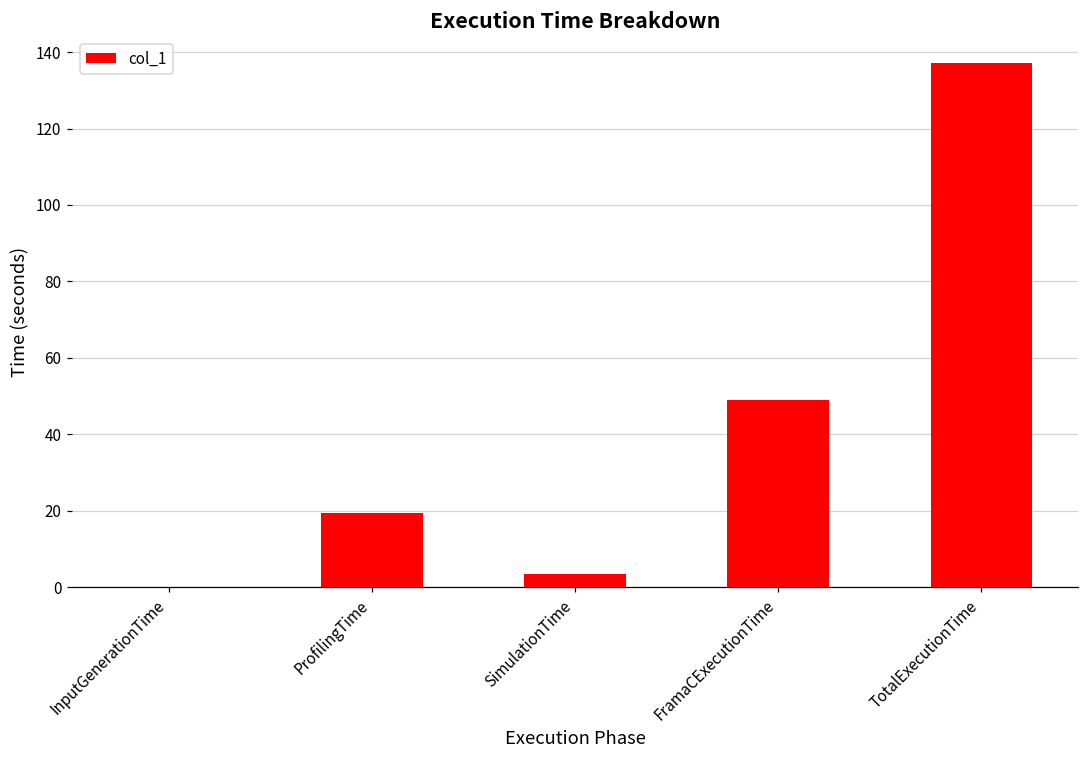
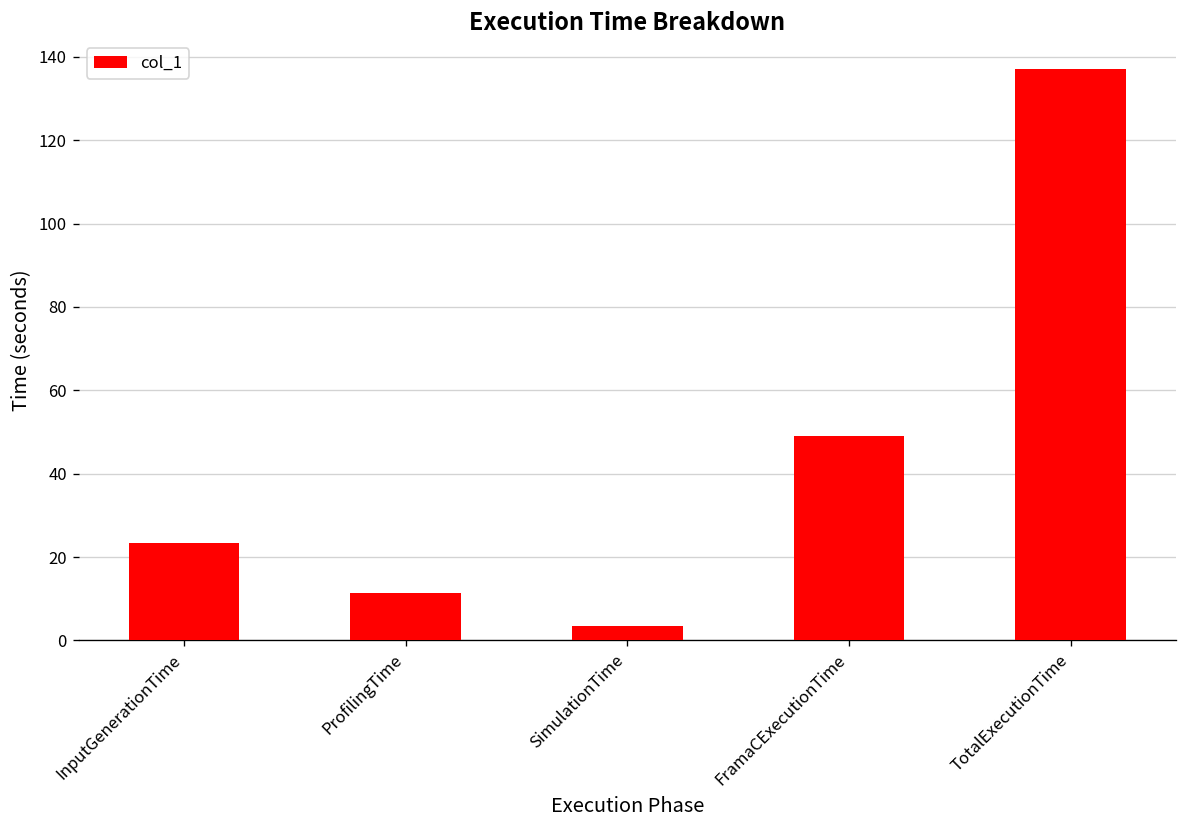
  {
-   "InputGenerationTime": 0,
-   "ProfilingTime": 19,
+   "InputGenerationTime": 23,
+   "ProfilingTime": 11,
    "SimulationTime": 3,
    "FramaCExecutionTime": 49,
    "TotalExecutionTime": 137
  }
